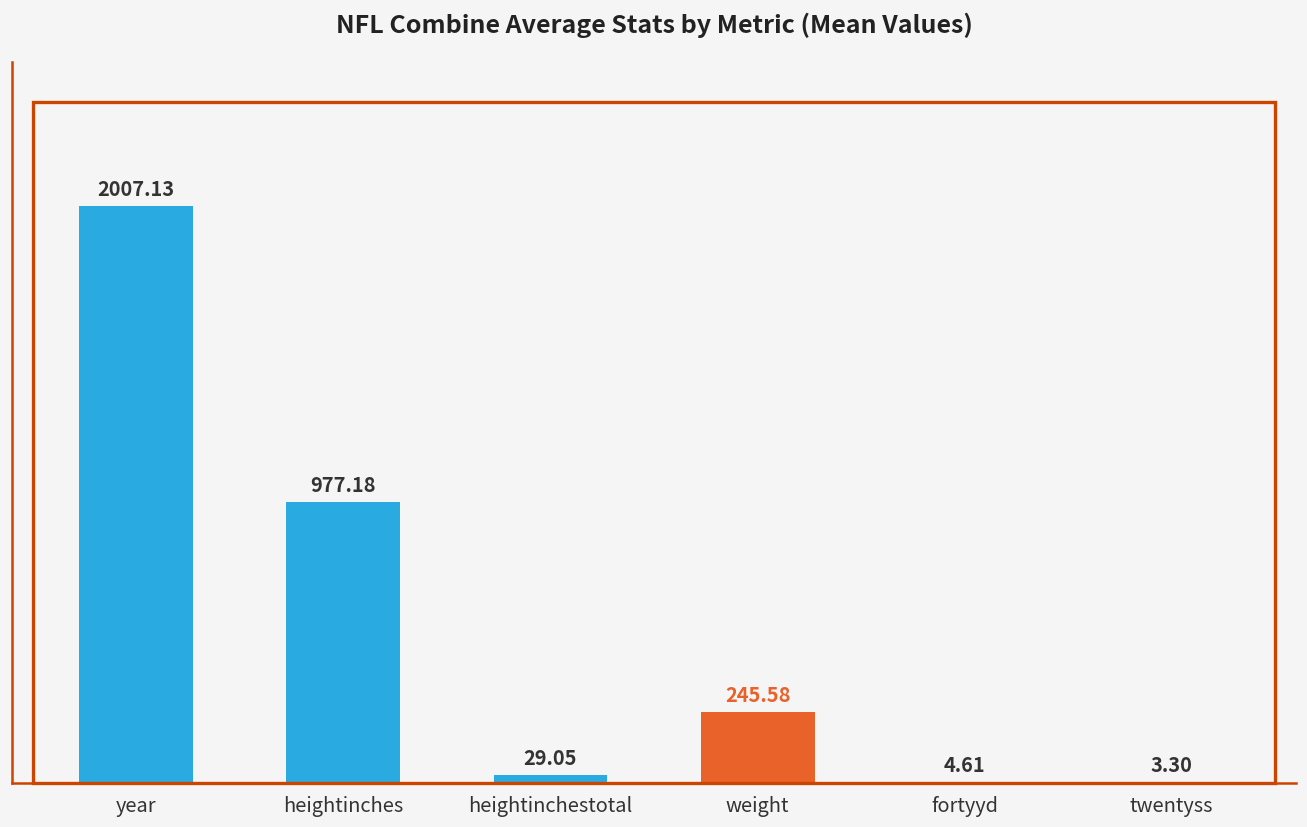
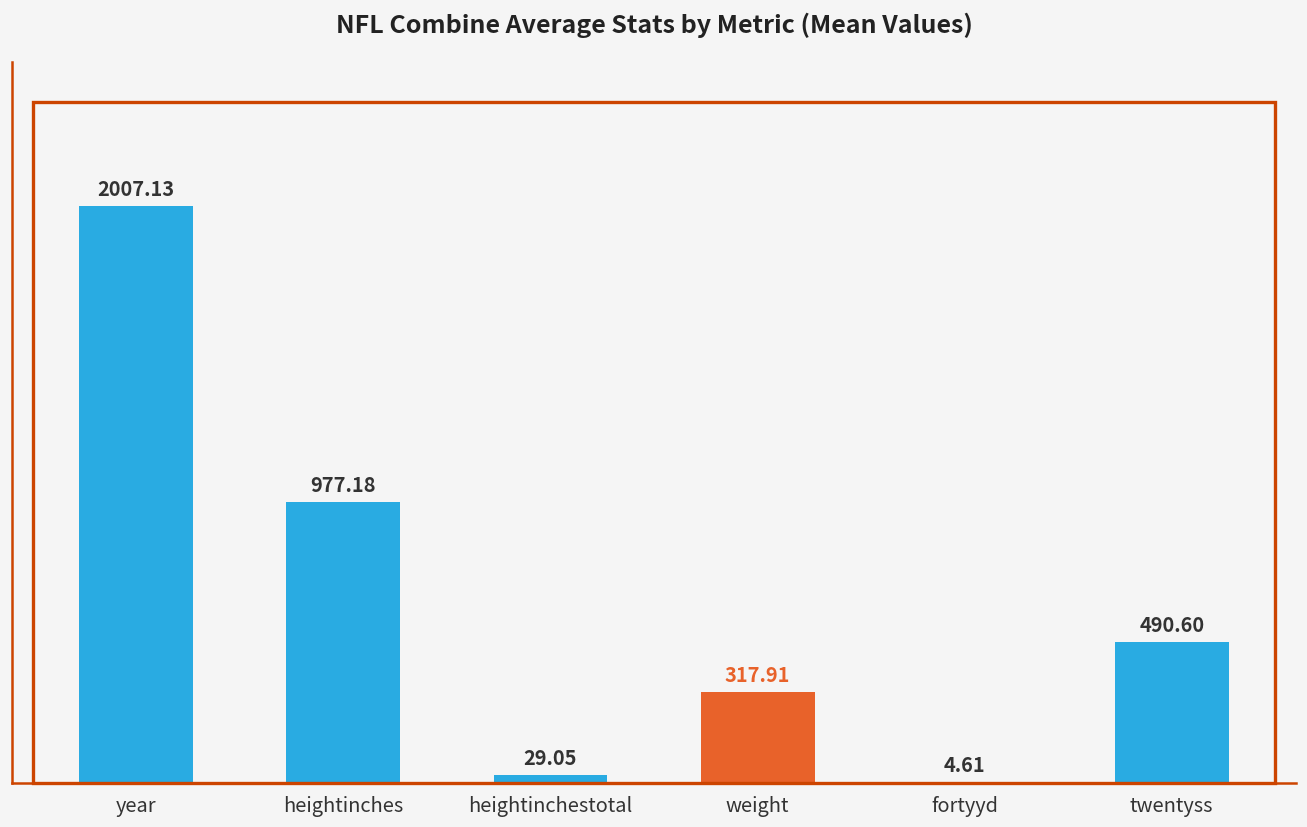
  {
    "year": 2007.13,
    "heightinches": 977.18,
    "heightinchestotal": 29.05,
-   "weight": 245.58,
+   "weight": 317.91,
    "fortyyd": 4.61,
-   "twentyss": 3.30
+   "twentyss": 490.60
  }
